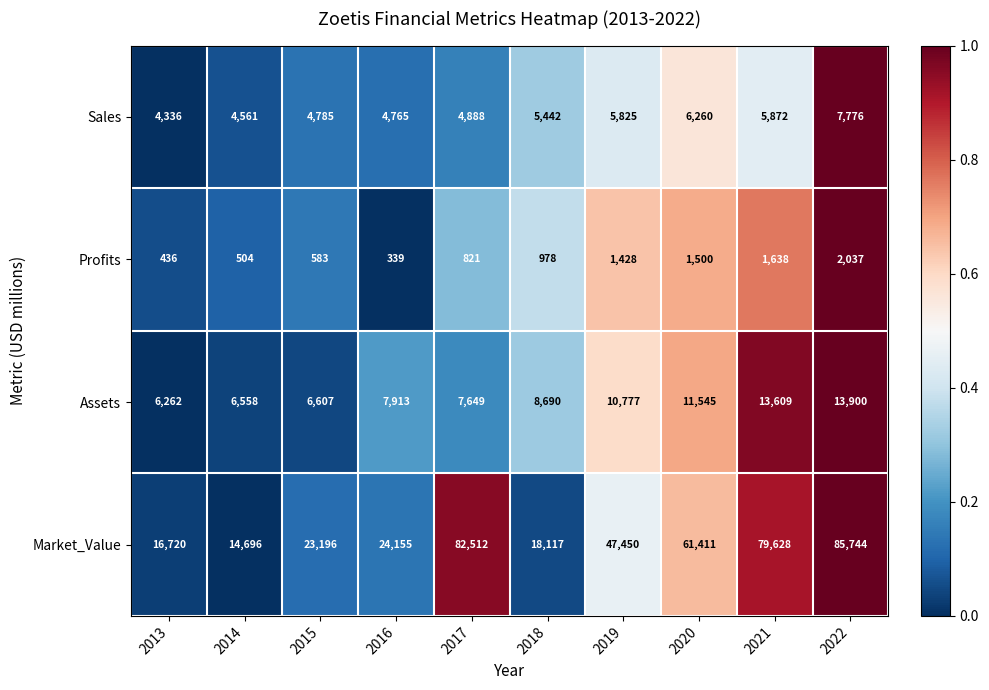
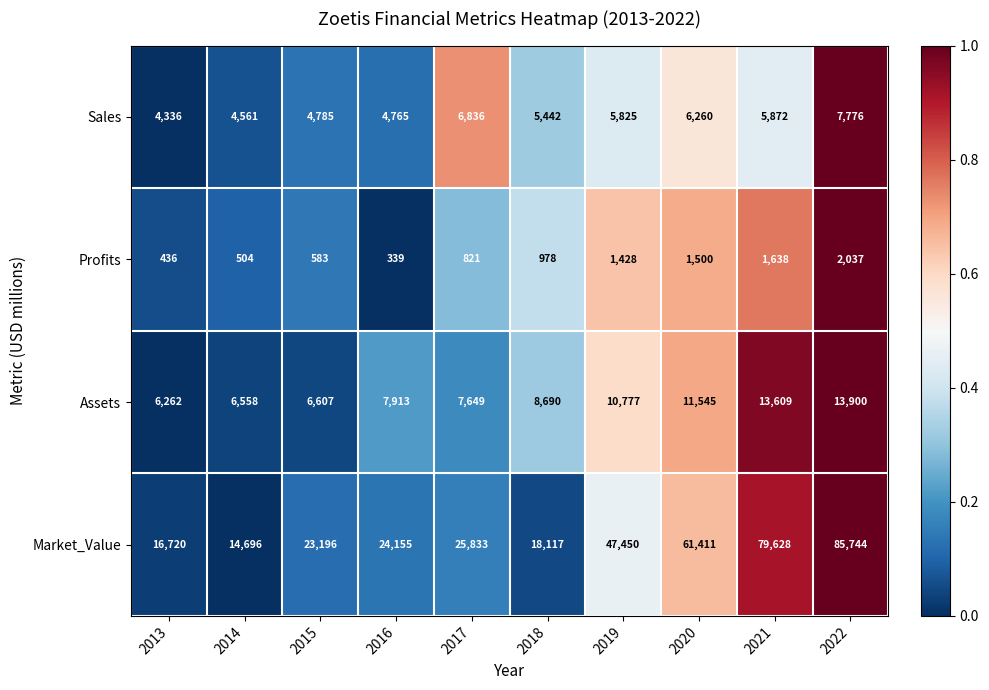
  {
    "Sales": {
      "2013": "4,336",
      "2014": "4,561",
      "2015": "4,785",
      "2016": "4,765",
-     "2017": "4,888",
+     "2017": "6,836",
      "2018": "5,442",
      "2019": "5,825",
      "2020": "6,260",
      "2021": "5,872",
      "2022": "7,776"
    },
    "Profits": {
      "2013": "436",
      "2014": "504",
      "2015": "583",
      "2016": "339",
      "2017": "821",
      "2018": "978",
      "2019": "1,428",
      "2020": "1,500",
      "2021": "1,638",
      "2022": "2,037"
    },
    "Assets": {
      "2013": "6,262",
      "2014": "6,558",
      "2015": "6,607",
      "2016": "7,913",
      "2017": "7,649",
      "2018": "8,690",
      "2019": "10,777",
      "2020": "11,545",
      "2021": "13,609",
      "2022": "13,900"
    },
    "Market_Value": {
      "2013": "16,720",
      "2014": "14,696",
      "2015": "23,196",
      "2016": "24,155",
-     "2017": "82,512",
+     "2017": "25,833",
      "2018": "18,117",
      "2019": "47,450",
      "2020": "61,411",
      "2021": "79,628",
      "2022": "85,744"
    }
  }
